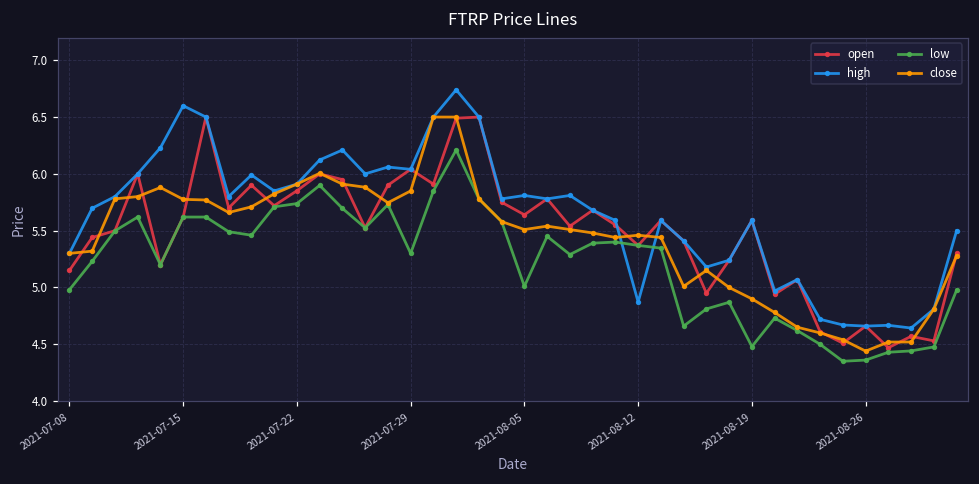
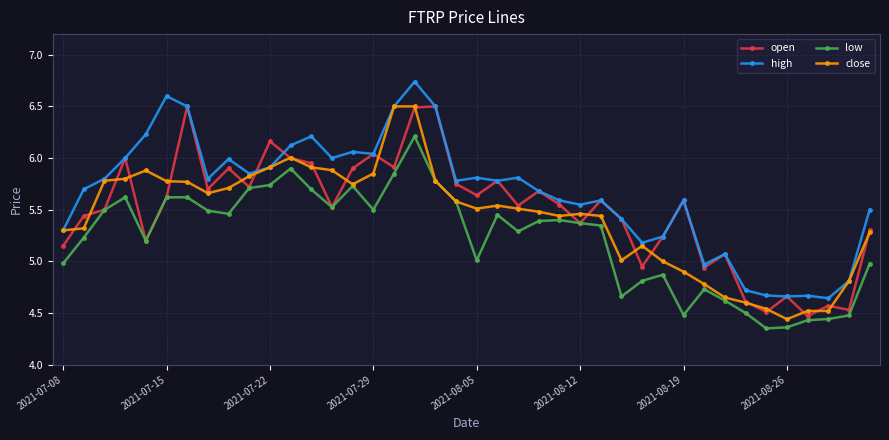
  {
    "open": {
      "2021-07-08": 5.15,
-     "2021-07-22": 5.85,
+     "2021-07-22": 6.16,
      "2021-08-05": 5.64
    },
    "high": {
      "2021-07-15": 6.60,
      "2021-08-05": 5.81,
-     "2021-08-12": 4.87
+     "2021-08-12": 5.55
    },
    "low": {
      "2021-07-08": 5.0,
      "2021-07-22": 5.74,
-     "2021-07-29": 5.3,
+     "2021-07-29": 5.5,
      "2021-08-05": 5.0,
      "2021-08-19": 4.5,
      "2021-08-26": 4.36
    },
    "close": {
      "2021-07-15": 5.78,
      "2021-07-29": 5.85,
      "2021-08-05": 5.51,
      "2021-08-12": 5.46,
      "2021-08-19": 4.90,
      "2021-08-26": 4.44
    }
  }
